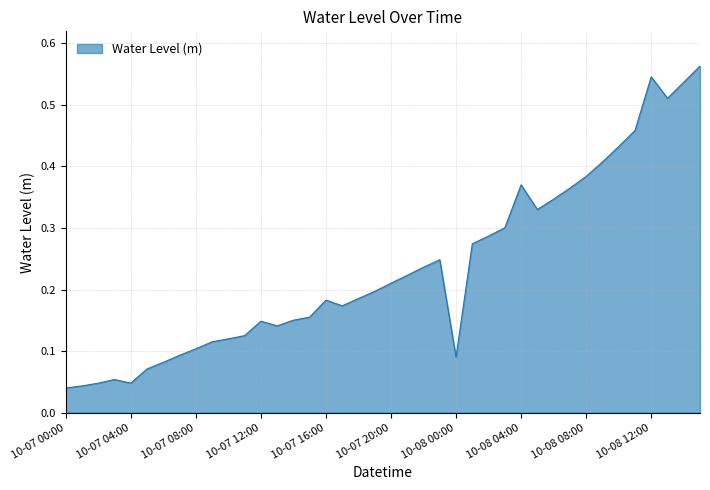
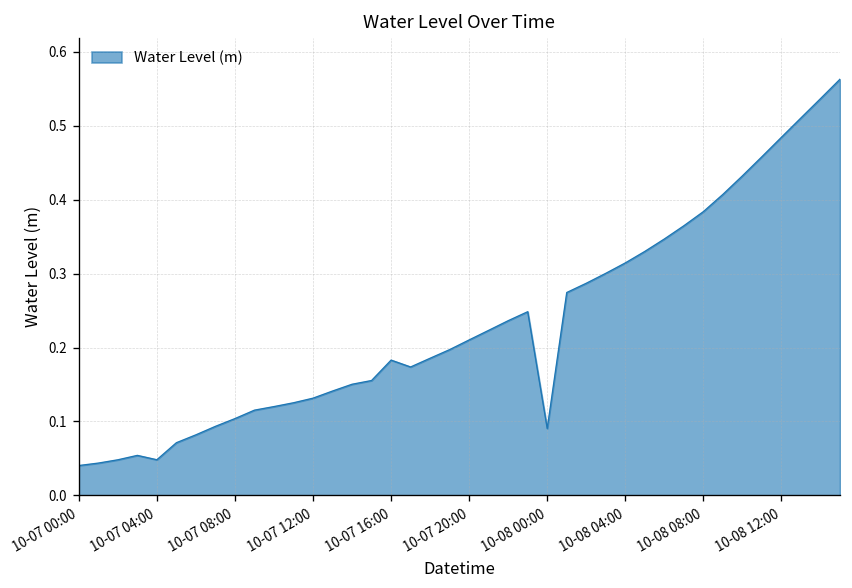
  {
    "10-07 00:00": 0.04,
    "10-07 04:00": 0.05,
    "10-07 08:00": 0.10,
-   "10-07 12:00": 0.15,
+   "10-07 12:00": 0.13,
    "10-07 16:00": 0.18,
    "10-07 20:00": 0.21,
    "10-08 00:00": 0.09,
-   "10-08 04:00": 0.37,
+   "10-08 04:00": 0.31,
    "10-08 08:00": 0.38,
-   "10-08 12:00": 0.55
+   "10-08 12:00": 0.48
  }
